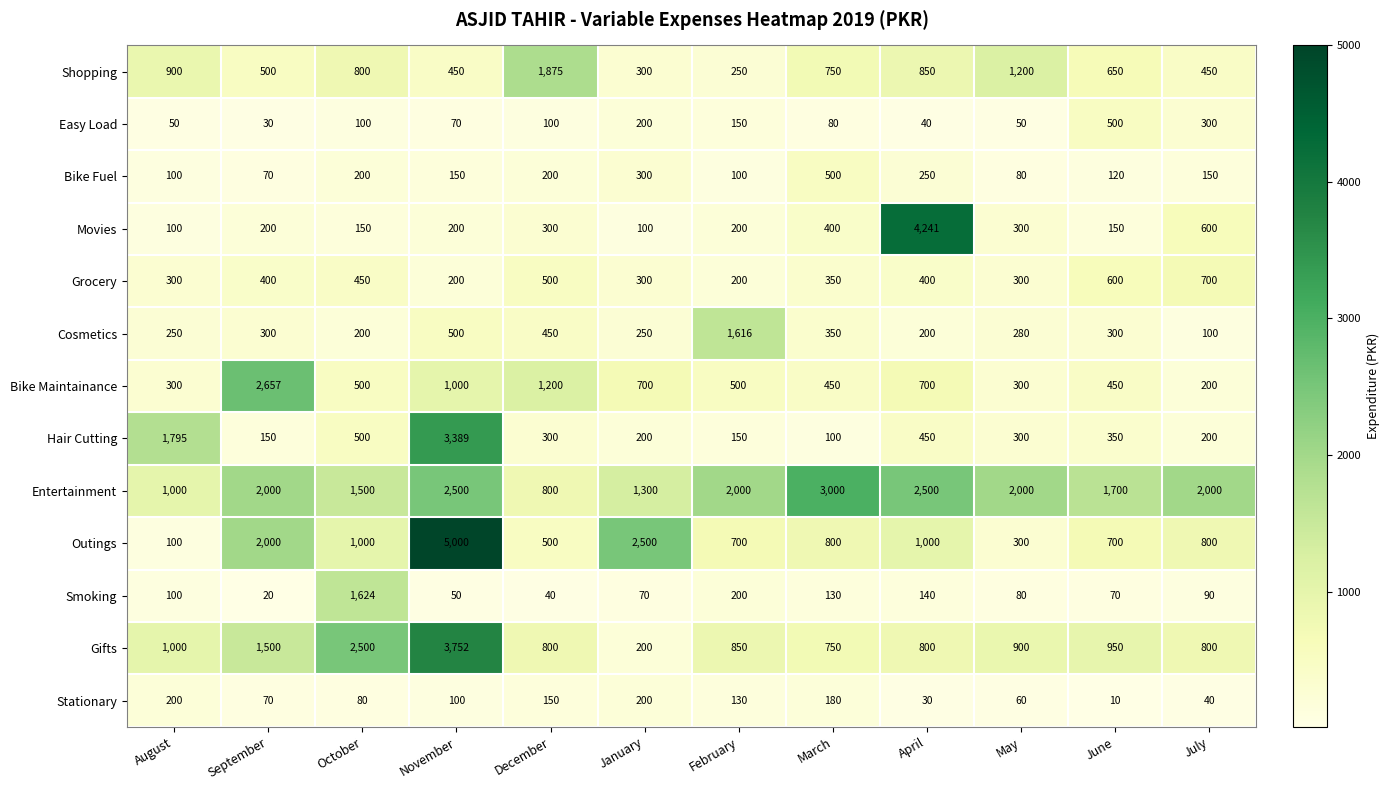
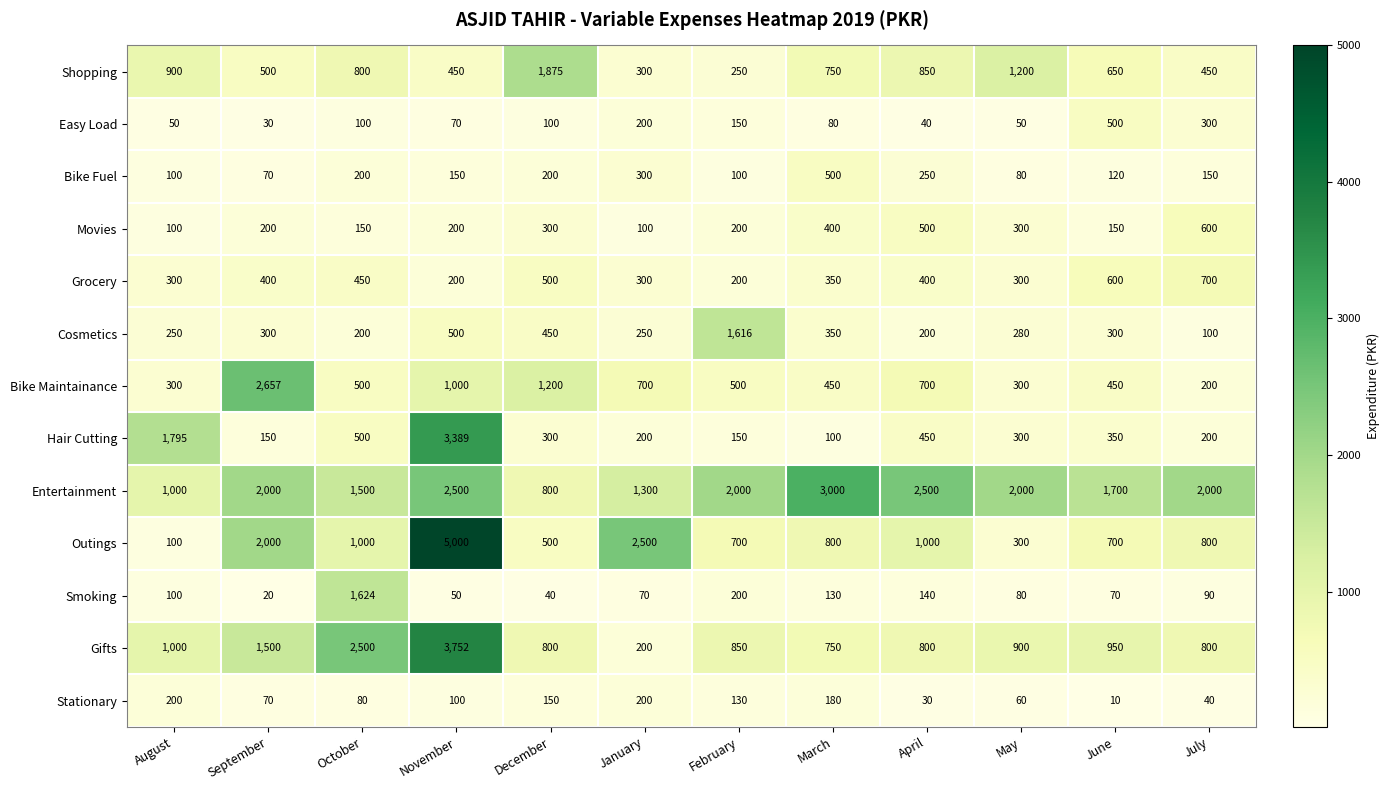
  {
    "Shopping": {
      "August": "900",
      "September": "500",
      "October": "800",
      "November": "450",
      "December": "1,875",
      "January": "300",
      "February": "250",
      "March": "750",
      "April": "850",
      "May": "1,200",
      "June": "650",
      "July": "450"
    },
    "Easy Load": {
      "August": "50",
      "September": "30",
      "October": "100",
      "November": "70",
      "December": "100",
      "January": "200",
      "February": "150",
      "March": "80",
      "April": "40",
      "May": "50",
      "June": "500",
      "July": "300"
    },
    "Bike Fuel": {
      "August": "100",
      "September": "70",
      "October": "200",
      "November": "150",
      "December": "200",
      "January": "300",
      "February": "100",
      "March": "500",
      "April": "250",
      "May": "80",
      "June": "120",
      "July": "150"
    },
    "Movies": {
      "August": "100",
      "September": "200",
      "October": "150",
      "November": "200",
      "December": "300",
      "January": "100",
      "February": "200",
      "March": "400",
-     "April": "4,241",
+     "April": "500",
      "May": "300",
      "June": "150",
      "July": "600"
    },
    "Grocery": {
      "August": "300",
      "September": "400",
      "October": "450",
      "November": "200",
      "December": "500",
      "January": "300",
      "February": "200",
      "March": "350",
      "April": "400",
      "May": "300",
      "June": "600",
      "July": "700"
    },
    "Cosmetics": {
      "August": "250",
      "September": "300",
      "October": "200",
      "November": "500",
      "December": "450",
      "January": "250",
      "February": "1,616",
      "March": "350",
      "April": "200",
      "May": "280",
      "June": "300",
      "July": "100"
    },
    "Bike Maintainance": {
      "August": "300",
      "September": "2,657",
      "October": "500",
      "November": "1,000",
      "December": "1,200",
      "January": "700",
      "February": "500",
      "March": "450",
      "April": "700",
      "May": "300",
      "June": "450",
      "July": "200"
    },
    "Hair Cutting": {
      "August": "1,795",
      "September": "150",
      "October": "500",
      "November": "3,389",
      "December": "300",
      "January": "200",
      "February": "150",
      "March": "100",
      "April": "450",
      "May": "300",
      "June": "350",
      "July": "200"
    },
    "Entertainment": {
      "August": "1,000",
      "September": "2,000",
      "October": "1,500",
      "November": "2,500",
      "December": "800",
      "January": "1,300",
      "February": "2,000",
      "March": "3,000",
      "April": "2,500",
      "May": "2,000",
      "June": "1,700",
      "July": "2,000"
    },
    "Outings": {
      "August": "100",
      "September": "2,000",
      "October": "1,000",
      "November": "5,000",
      "December": "500",
      "January": "2,500",
      "February": "700",
      "March": "800",
      "April": "1,000",
      "May": "300",
      "June": "700",
      "July": "800"
    },
    "Smoking": {
      "August": "100",
      "September": "20",
      "October": "1,624",
      "November": "50",
      "December": "40",
      "January": "70",
      "February": "200",
      "March": "130",
      "April": "140",
      "May": "80",
      "June": "70",
      "July": "90"
    },
    "Gifts": {
      "August": "1,000",
      "September": "1,500",
      "October": "2,500",
      "November": "3,752",
      "December": "800",
      "January": "200",
      "February": "850",
      "March": "750",
      "April": "800",
      "May": "900",
      "June": "950",
      "July": "800"
    },
    "Stationary": {
      "August": "200",
      "September": "70",
      "October": "80",
      "November": "100",
      "December": "150",
      "January": "200",
      "February": "130",
      "March": "180",
      "April": "30",
      "May": "60",
      "June": "10",
      "July": "40"
    }
  }
